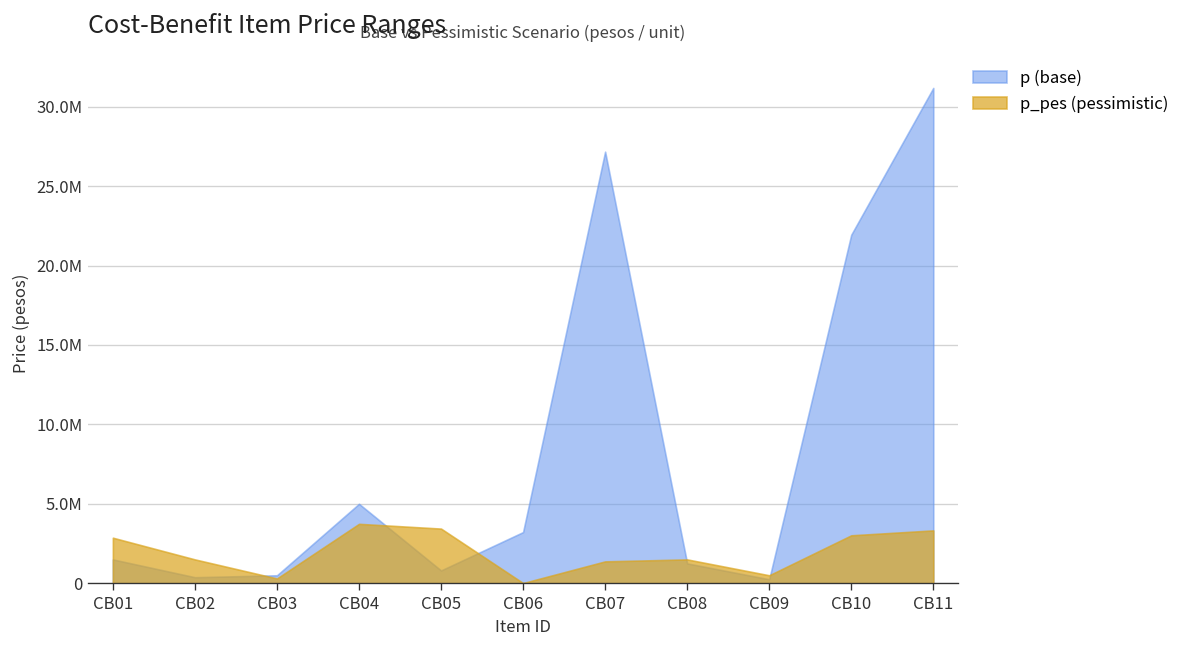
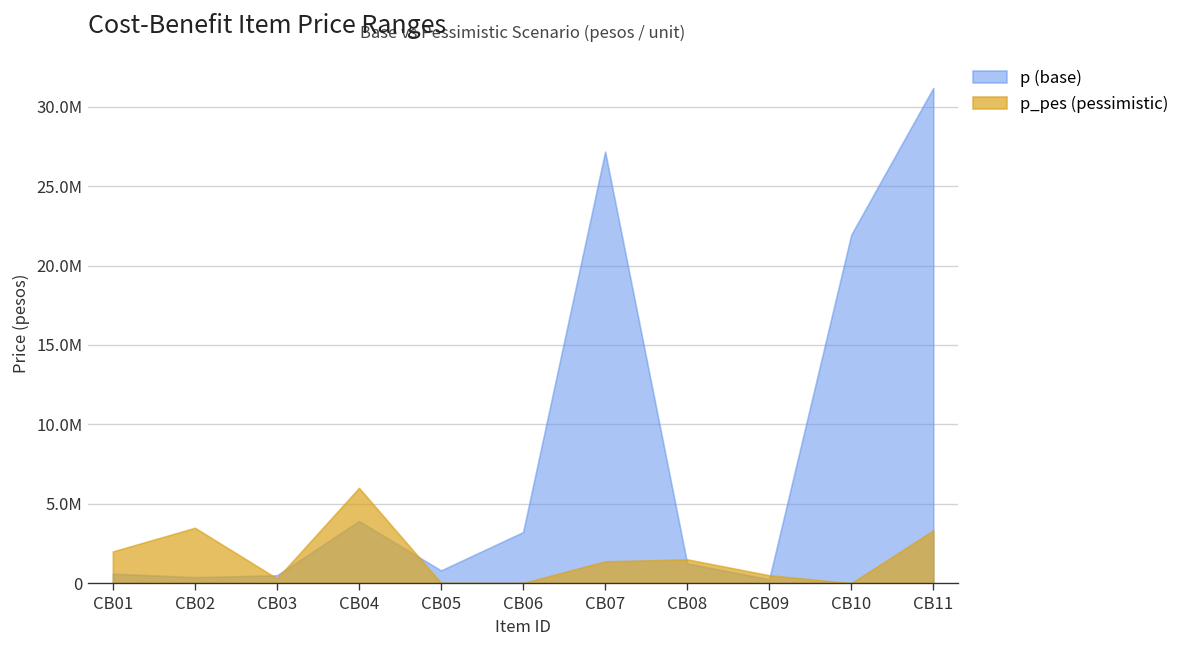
  {
    "p (base)": {
-     "CB01": 1500000,
+     "CB01": 600000,
      "CB02": 400000,
      "CB03": 500000,
-     "CB04": 5000000,
+     "CB04": 3900000,
      "CB05": 800000,
      "CB06": 3200000,
      "CB07": 27200000,
      "CB08": 1300000,
      "CB09": 300000,
      "CB10": 21900000,
      "CB11": 31200000
    },
    "p_pes (pessimistic)": {
-     "CB01": 2900000,
-     "CB02": 1500000,
+     "CB01": 2000000,
+     "CB02": 3500000,
      "CB03": 300000,
-     "CB04": 3700000,
-     "CB05": 3400000,
+     "CB04": 6000000,
+     "CB05": 0,
      "CB07": 1400000,
      "CB08": 1500000,
      "CB09": 500000,
-     "CB10": 3000000,
+     "CB10": 0,
      "CB11": 3300000
    }
  }
